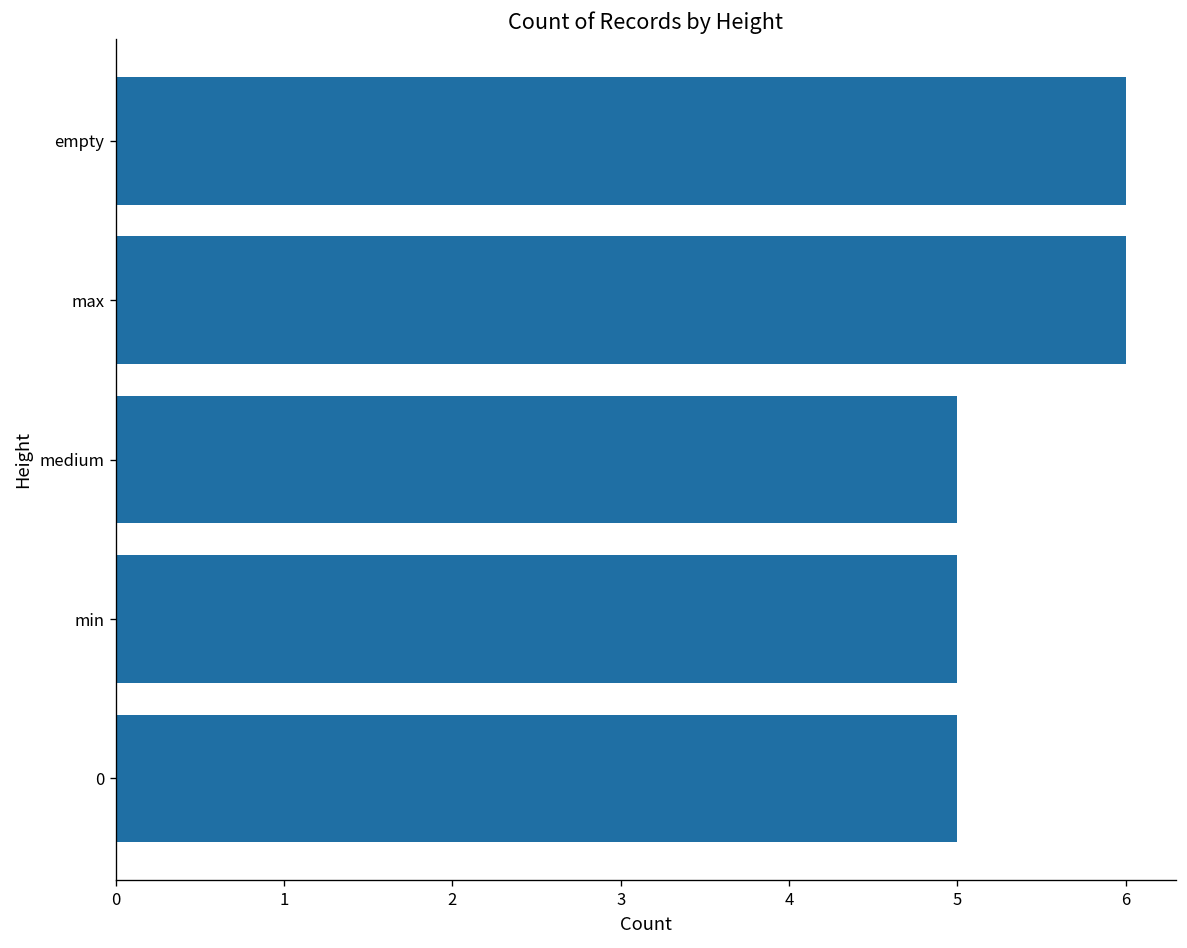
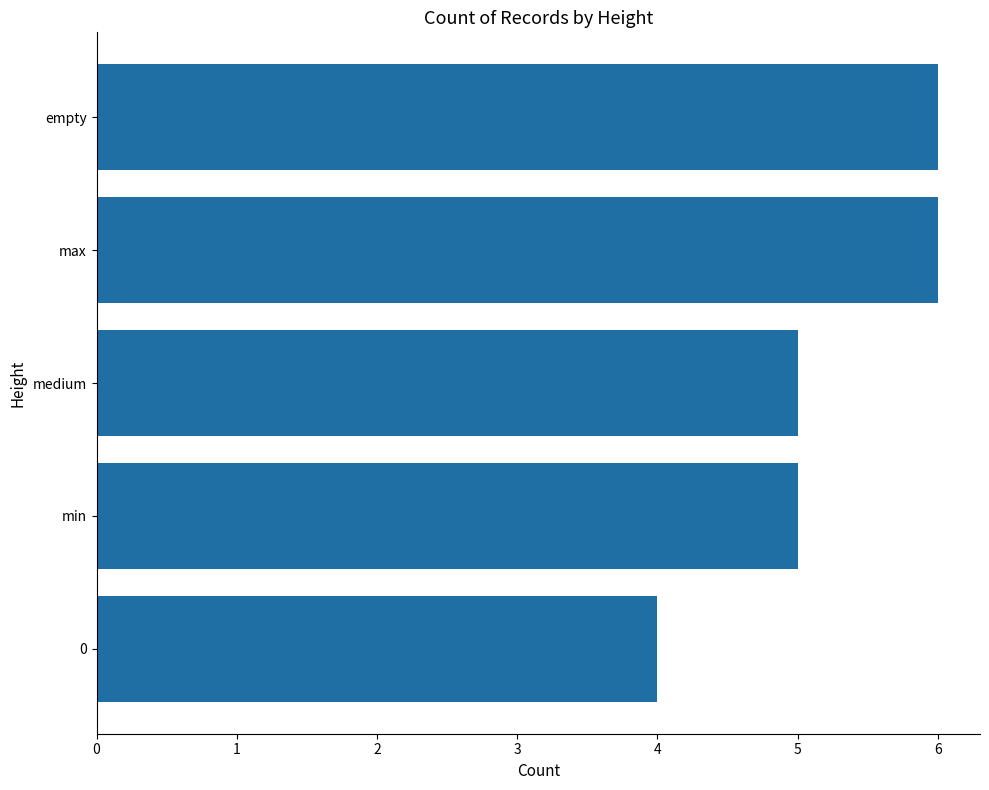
  {
    "empty": 6,
    "max": 6,
    "medium": 5,
    "min": 5,
-   "0": 5
+   "0": 4
  }
